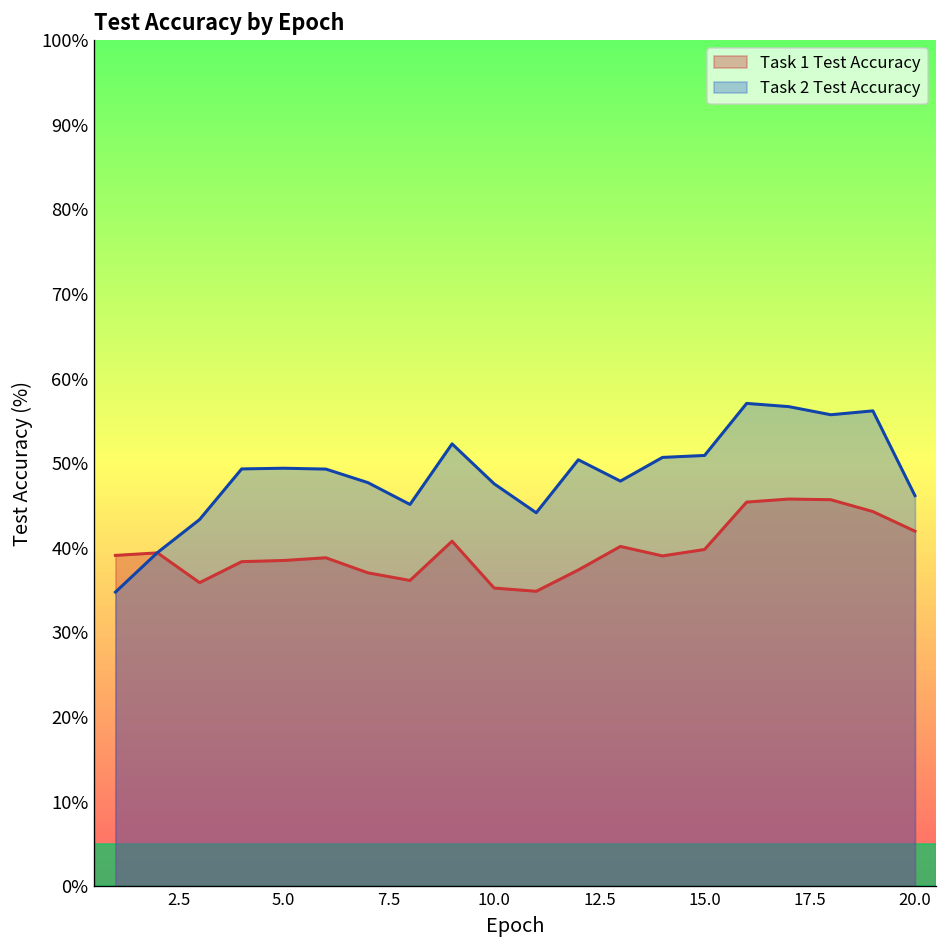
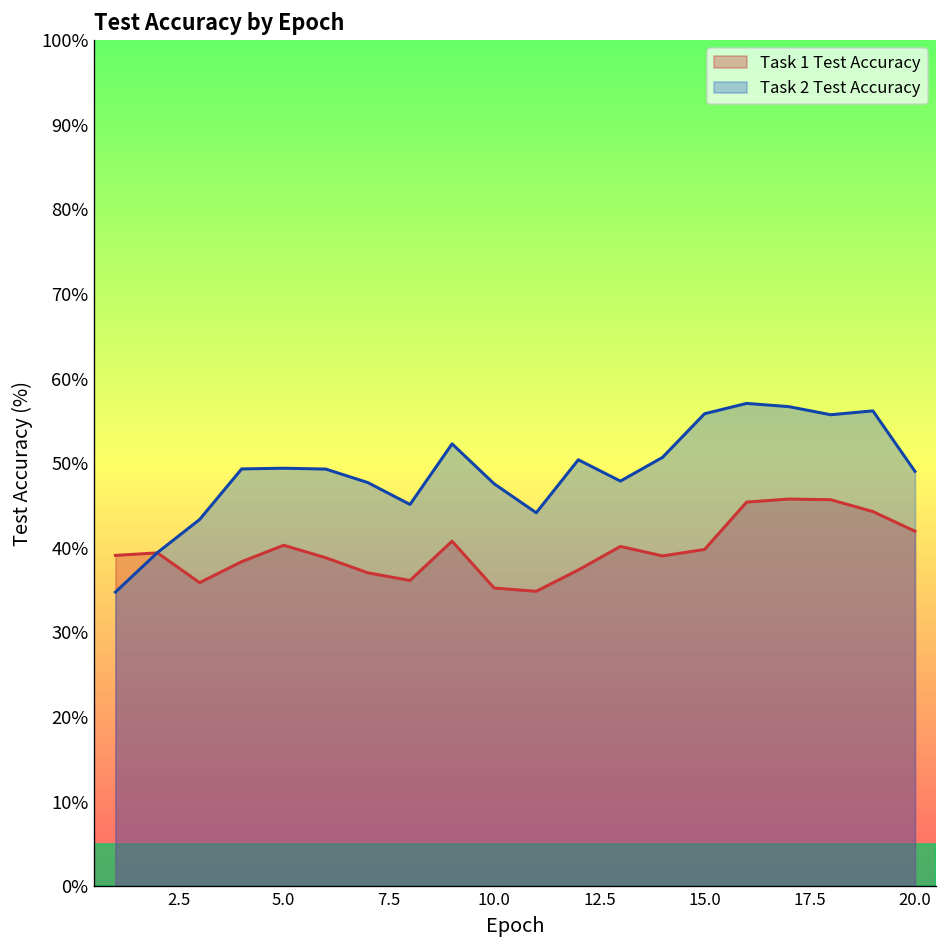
  {
    "Task 1 Test Accuracy": {
-     "5.0": "39%",
+     "5.0": "40%",
      "10.0": "35%",
      "15.0": "40%",
      "20.0": "42%"
    },
    "Task 2 Test Accuracy": {
      "5.0": "49%",
      "10.0": "48%",
-     "15.0": "51%",
-     "20.0": "46%"
+     "15.0": "56%",
+     "20.0": "49%"
    }
  }
